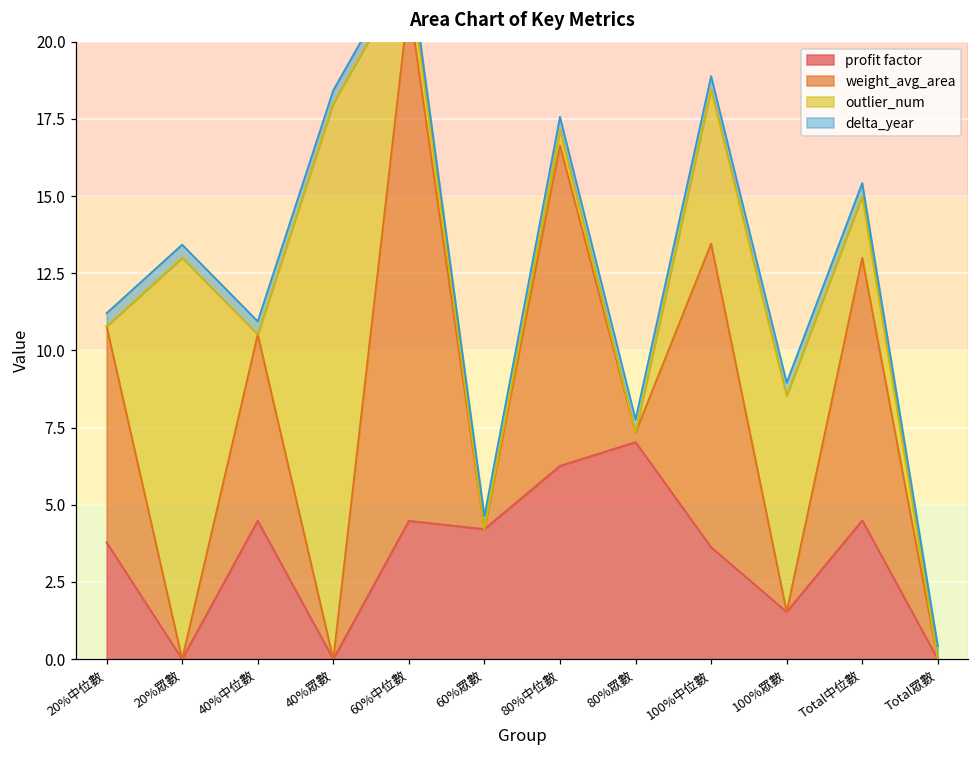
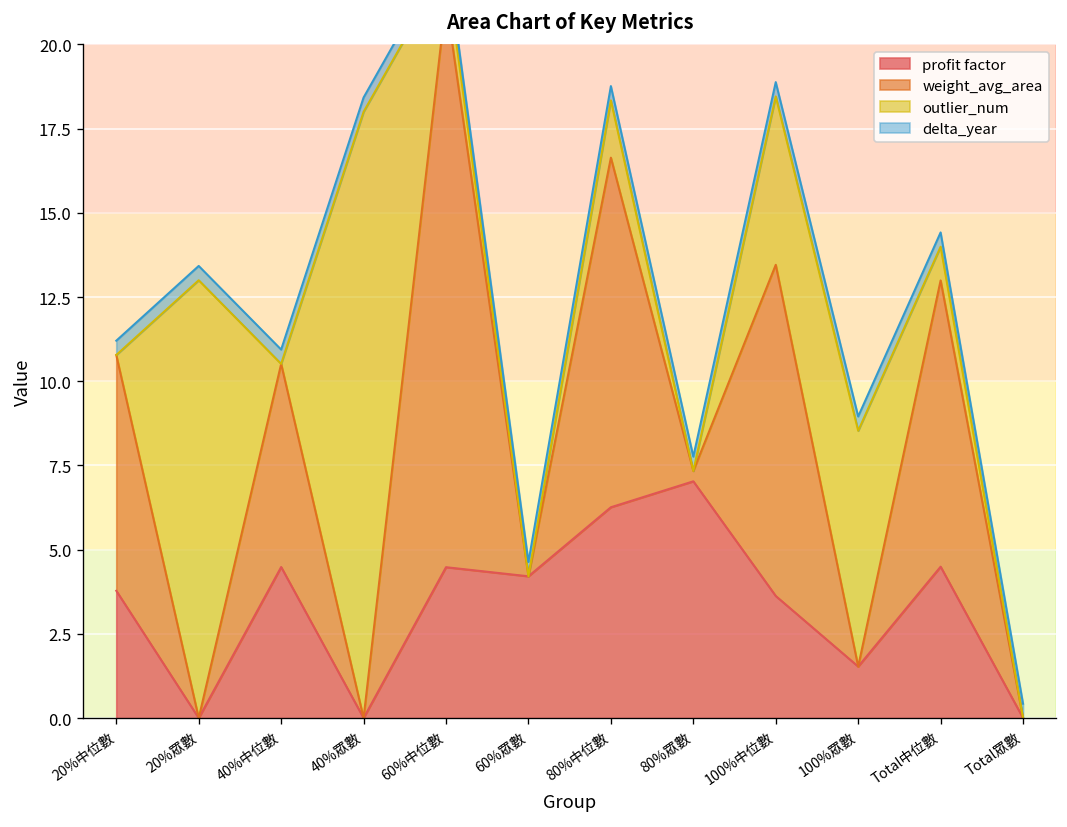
  {
    "outlier_num": {
      "20%眾數": 13.0,
      "40%眾數": 18.0,
-     "80%中位數": 0.5,
+     "80%中位數": 1.7,
      "100%中位數": 5.0,
      "100%眾數": 7.0,
-     "Total中位數": 2
+     "Total中位數": 1
    },
    "delta_year": {
      "20%中位數": 0.4,
      "20%眾數": 0.4,
      "40%中位數": 0.4,
      "40%眾數": 0.4,
      "60%眾數": 0.4,
      "80%中位數": 0.4,
      "80%眾數": 0.4,
      "100%中位數": 0.4,
      "100%眾數": 0.4,
      "Total中位數": 0.4,
      "Total眾數": 0.4
    }
  }
